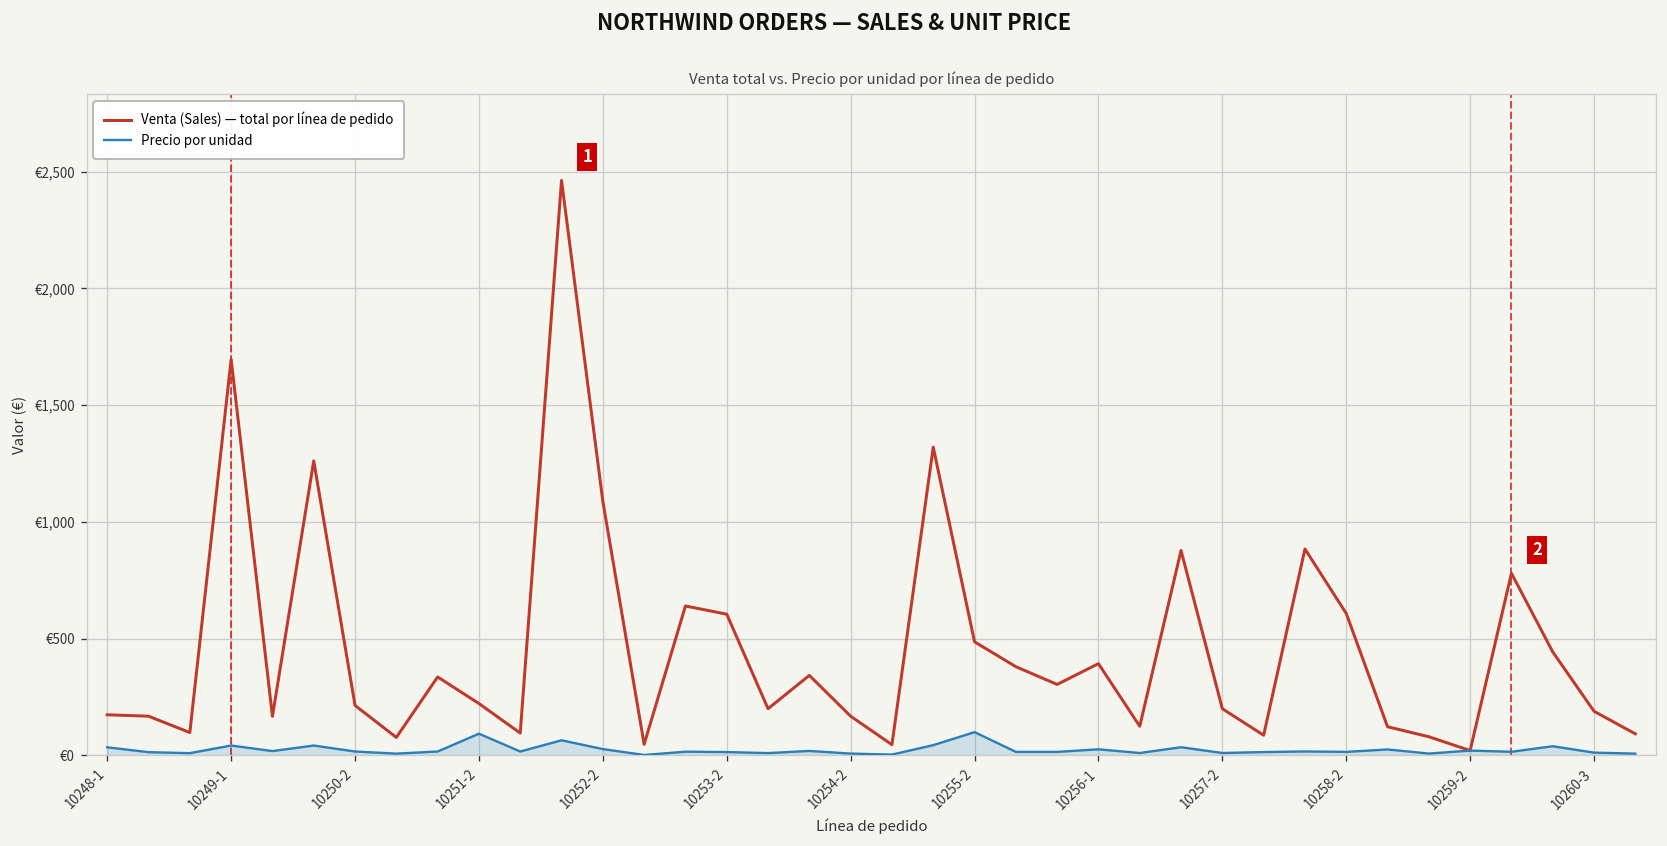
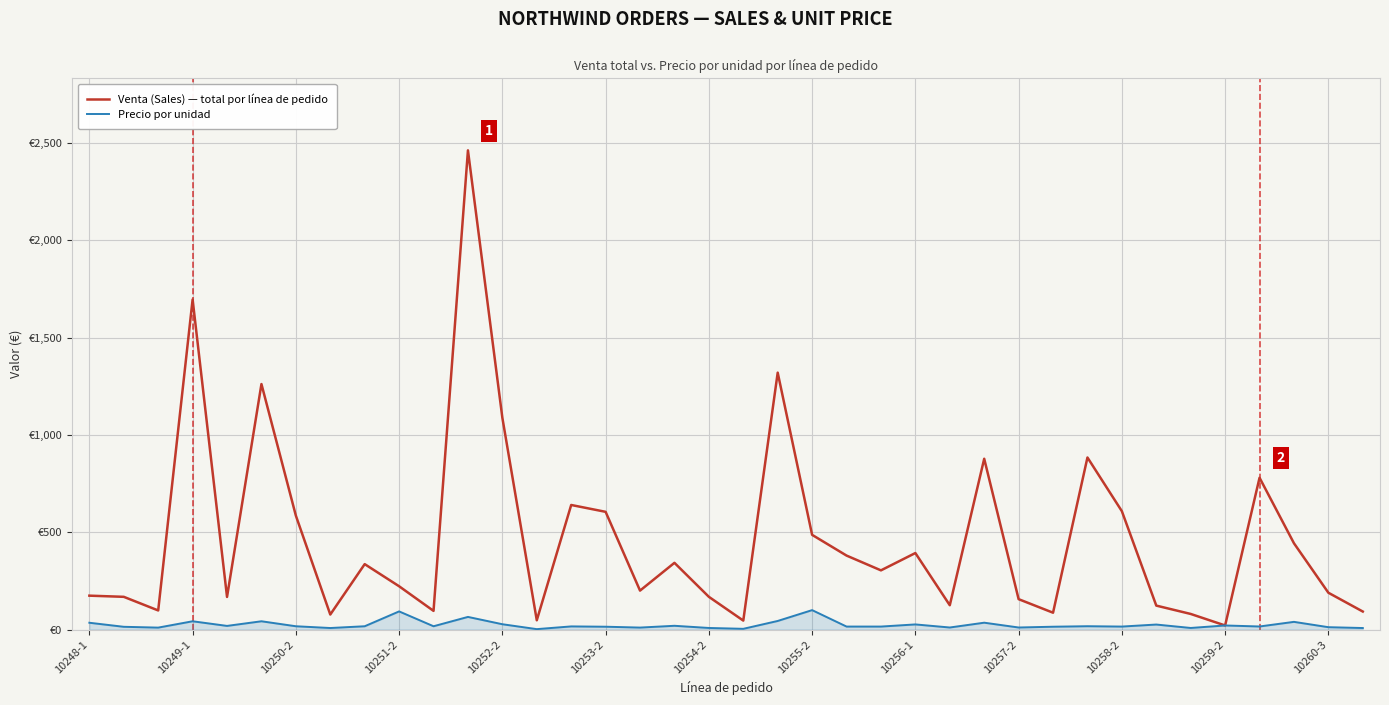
  {
    "Venta (Sales) — total por línea de pedido": {
      "10248-1": "€170",
      "10249-1": "€1,700",
-     "10250-2": "€210",
+     "10250-2": "€590",
      "10251-2": "€220",
      "10252-2": "€1,090",
      "10253-2": "€600",
      "10254-2": "€170",
      "10255-2": "€490",
      "10256-1": "€390",
-     "10257-2": "€200",
+     "10257-2": "€160",
      "10258-2": "€610",
      "10260-3": "€190"
    },
    "Precio por unidad": {
      "10248-1": "€30",
      "10249-1": "€40",
      "10250-2": "€20",
      "10251-2": "€90",
      "10252-2": "€30",
      "10253-2": "€10",
      "10254-2": "€10",
      "10255-2": "€100",
      "10256-1": "€30",
      "10257-2": "€10",
      "10258-2": "€20",
      "10260-3": "€10"
    }
  }
